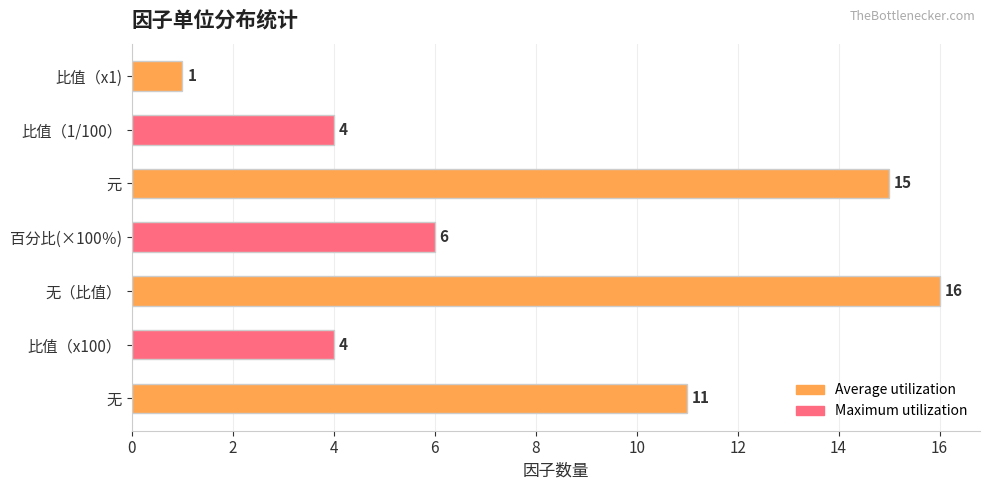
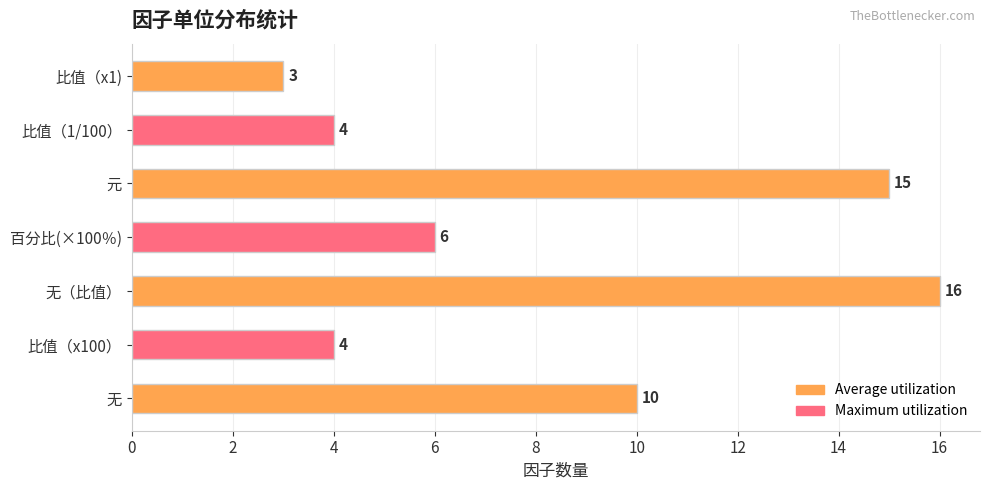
  {
-   "比值（x1)": 1,
+   "比值（x1)": 3,
    "比值（1/100）": 4,
    "元": 15,
    "百分比(×100％)": 6,
    "无（比值）": 16,
    "比值（x100）": 4,
-   "无": 11
+   "无": 10
  }
